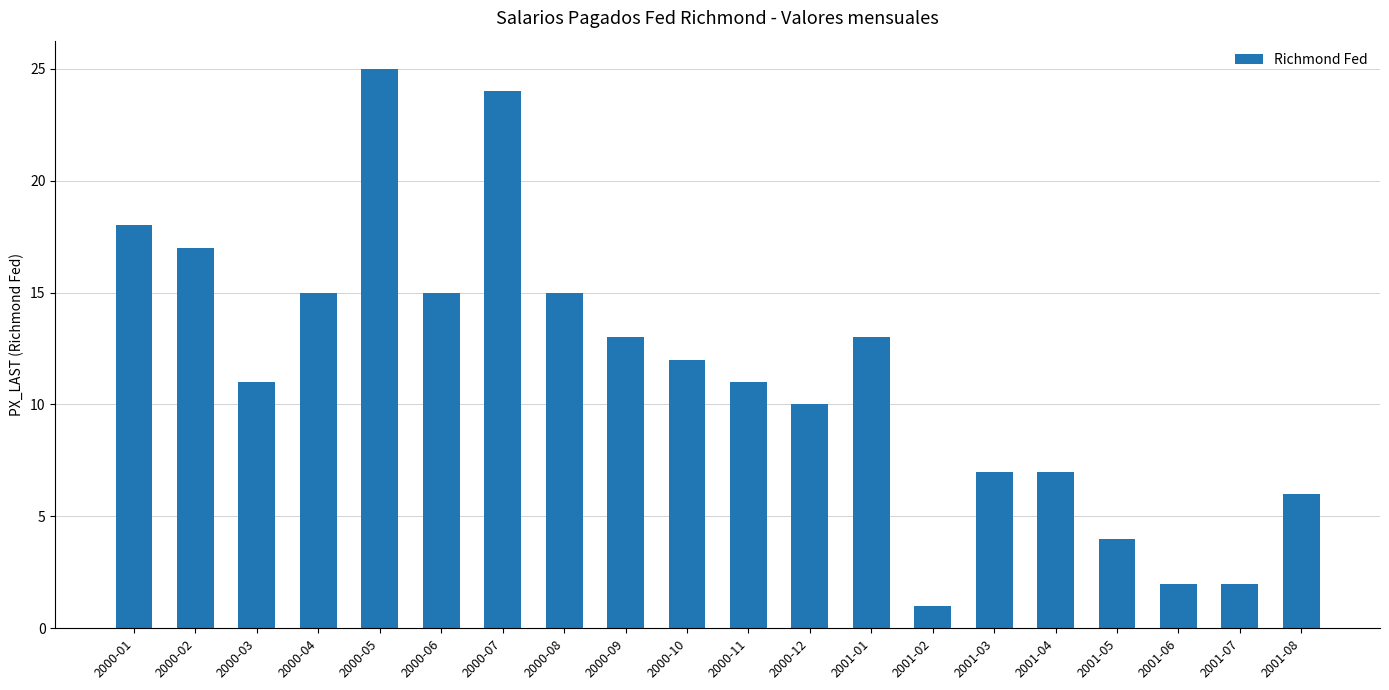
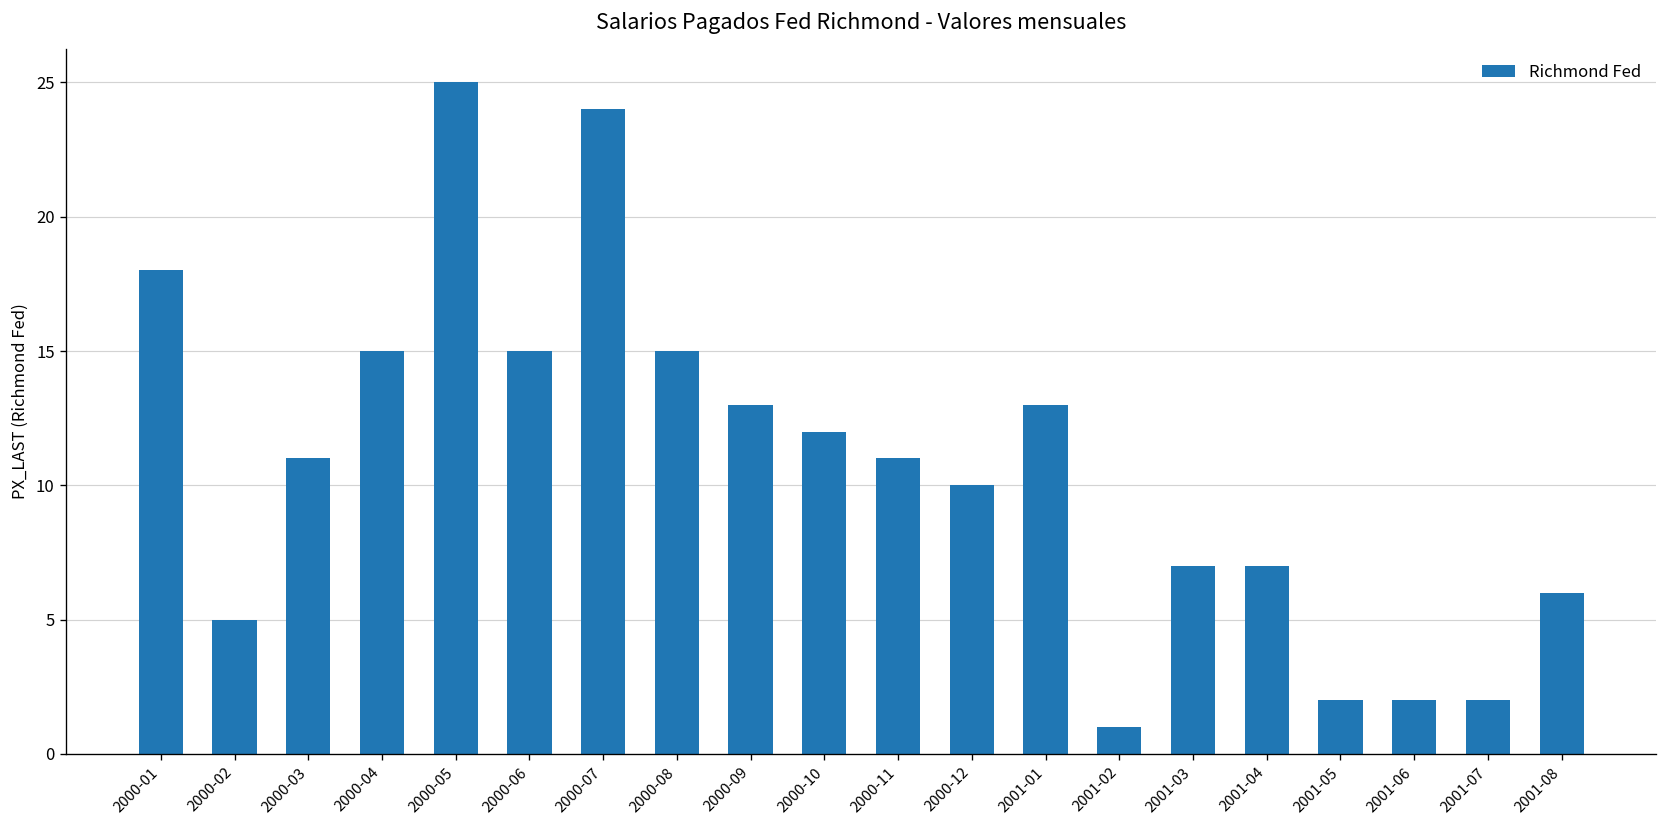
  {
    "2000-01": 18,
-   "2000-02": 17,
+   "2000-02": 5,
    "2000-03": 11,
    "2000-04": 15,
    "2000-05": 25,
    "2000-06": 15,
    "2000-07": 24,
    "2000-08": 15,
    "2000-09": 13,
    "2000-10": 12,
    "2000-11": 11,
    "2000-12": 10,
    "2001-01": 13,
    "2001-02": 1,
    "2001-03": 7,
    "2001-04": 7,
-   "2001-05": 4,
+   "2001-05": 2,
    "2001-06": 2,
    "2001-07": 2,
    "2001-08": 6
  }
